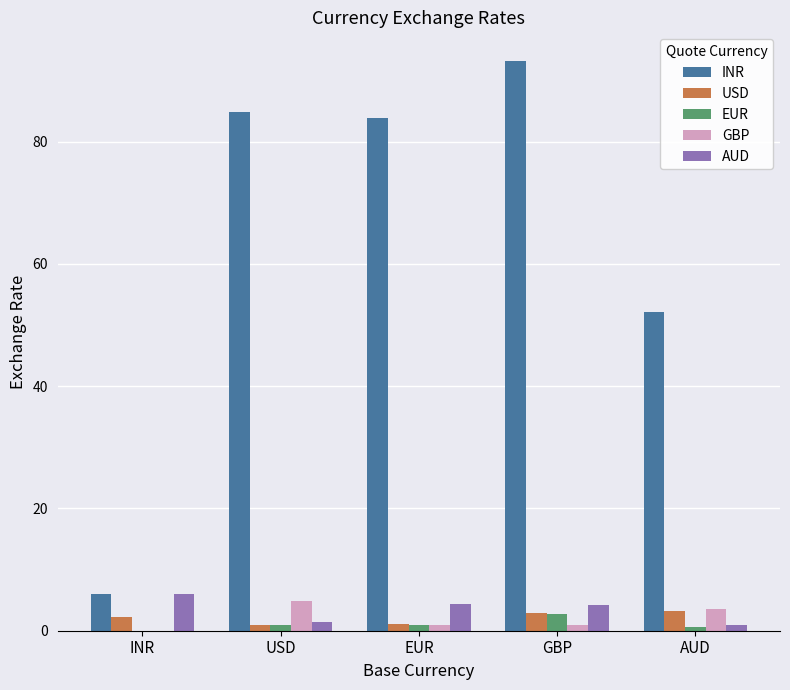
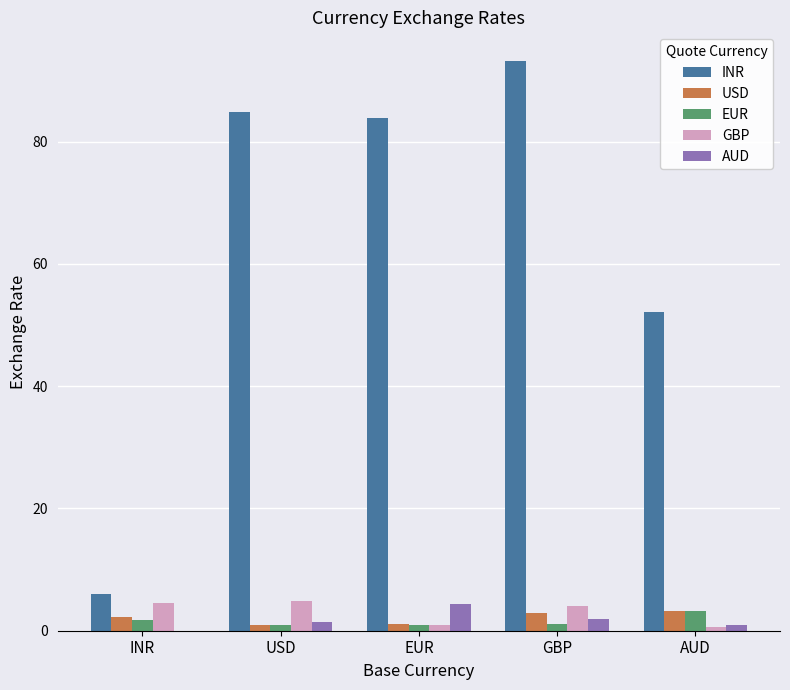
  {
    "INR": {
      "INR": 6,
      "USD": 85,
      "EUR": 84,
      "GBP": 93,
      "AUD": 52
    },
    "USD": {
      "INR": 2,
      "USD": 1,
      "EUR": 1,
      "GBP": 3,
      "AUD": 3
    },
    "EUR": {
-     "INR": 0,
+     "INR": 2,
      "USD": 1,
      "EUR": 1,
-     "GBP": 3,
-     "AUD": 1
+     "GBP": 1,
+     "AUD": 3
    },
    "GBP": {
-     "INR": 0,
+     "INR": 5,
      "USD": 5,
      "EUR": 1,
-     "GBP": 1,
-     "AUD": 4
+     "GBP": 4,
+     "AUD": 1
    },
    "AUD": {
-     "INR": 6,
+     "INR": 0,
      "USD": 2,
      "EUR": 4,
-     "GBP": 4,
+     "GBP": 2,
      "AUD": 1
    }
  }
